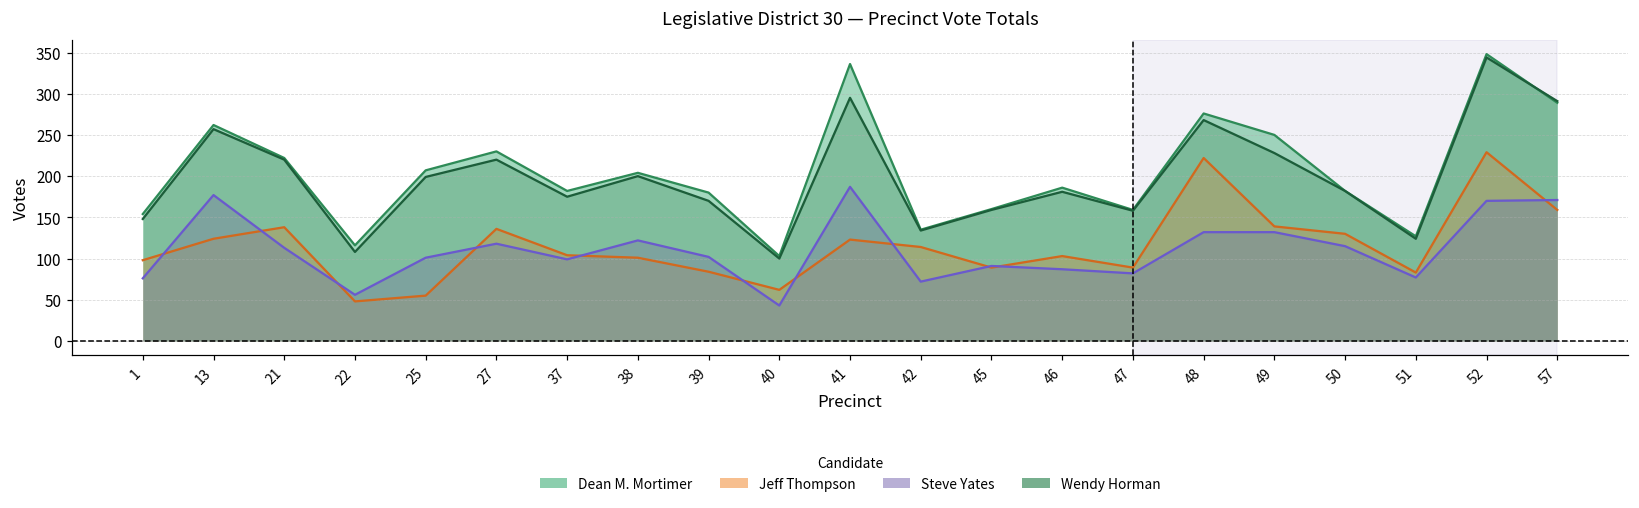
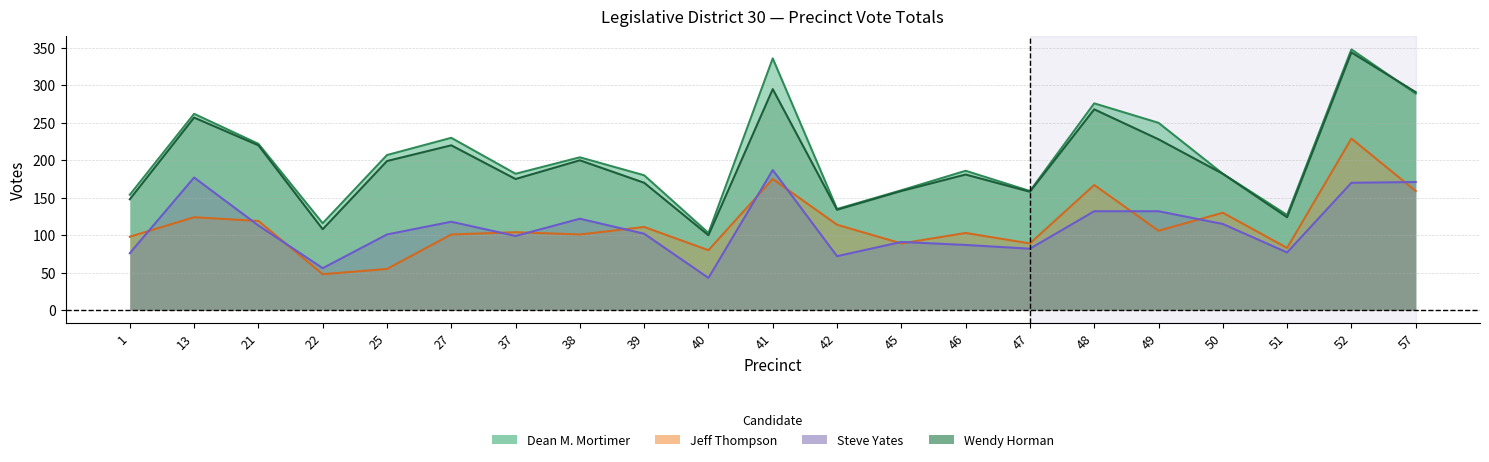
  {
    "Jeff Thompson": {
      "1": 100,
      "13": 120,
-     "21": 140,
+     "21": 120,
      "22": 50,
      "25": 60,
-     "27": 140,
+     "27": 100,
      "37": 100,
      "38": 100,
-     "39": 80,
-     "40": 60,
-     "41": 120,
+     "39": 110,
+     "40": 80,
+     "41": 180,
      "42": 110,
      "46": 100,
      "47": 90,
-     "48": 220,
-     "49": 140,
+     "48": 170,
+     "49": 110,
      "50": 130,
      "51": 80,
      "52": 230,
      "57": 160
    }
  }
